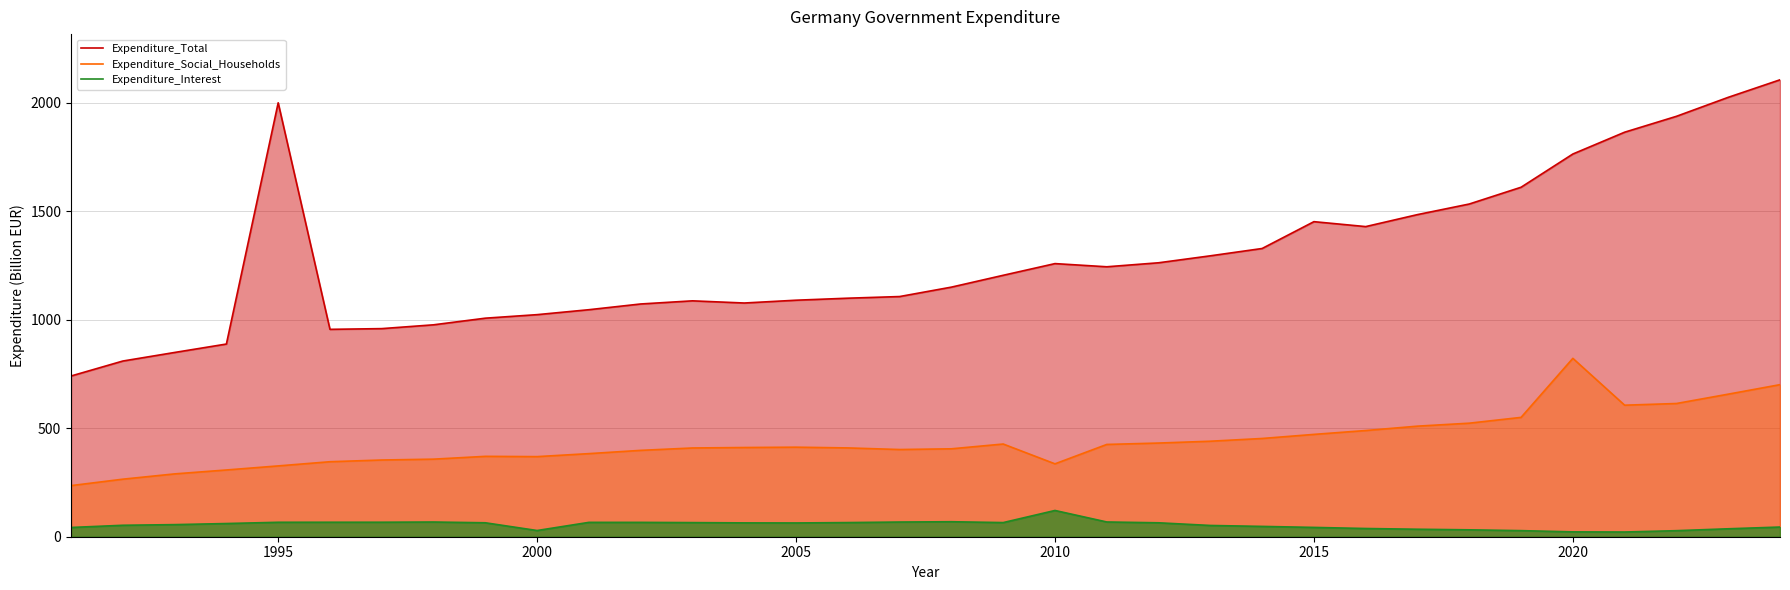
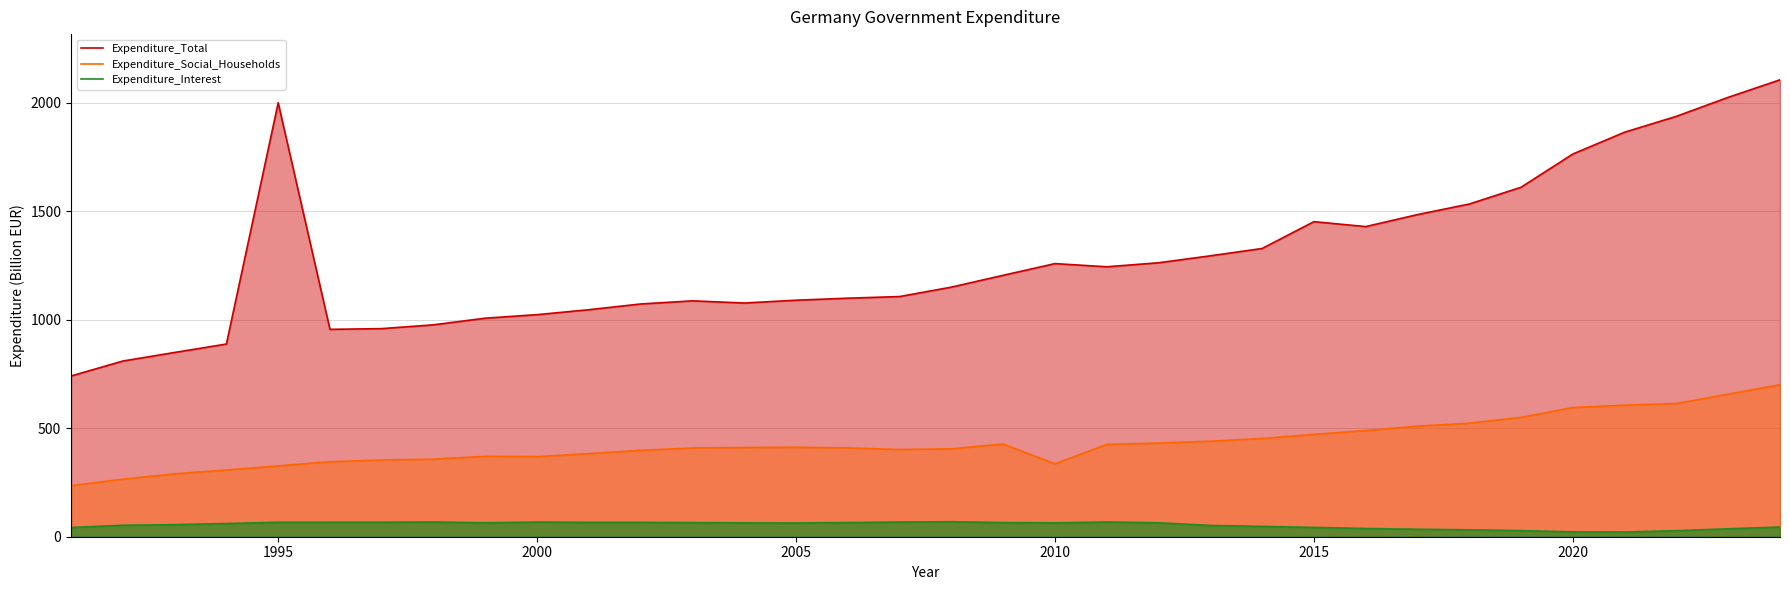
  {
    "Expenditure_Total": {
      "1995": 2000,
      "2000": 1020,
      "2005": 1090,
      "2010": 1260,
      "2015": 1450,
      "2020": 1760
    },
    "Expenditure_Social_Households": {
      "1995": 330,
      "2000": 370,
      "2005": 410,
      "2010": 340,
      "2015": 470,
-     "2020": 820
+     "2020": 600
    },
    "Expenditure_Interest": {
      "1995": 70,
-     "2000": 30,
+     "2000": 70,
      "2005": 60,
-     "2010": 120,
+     "2010": 60,
      "2015": 40,
      "2020": 20
    }
  }
